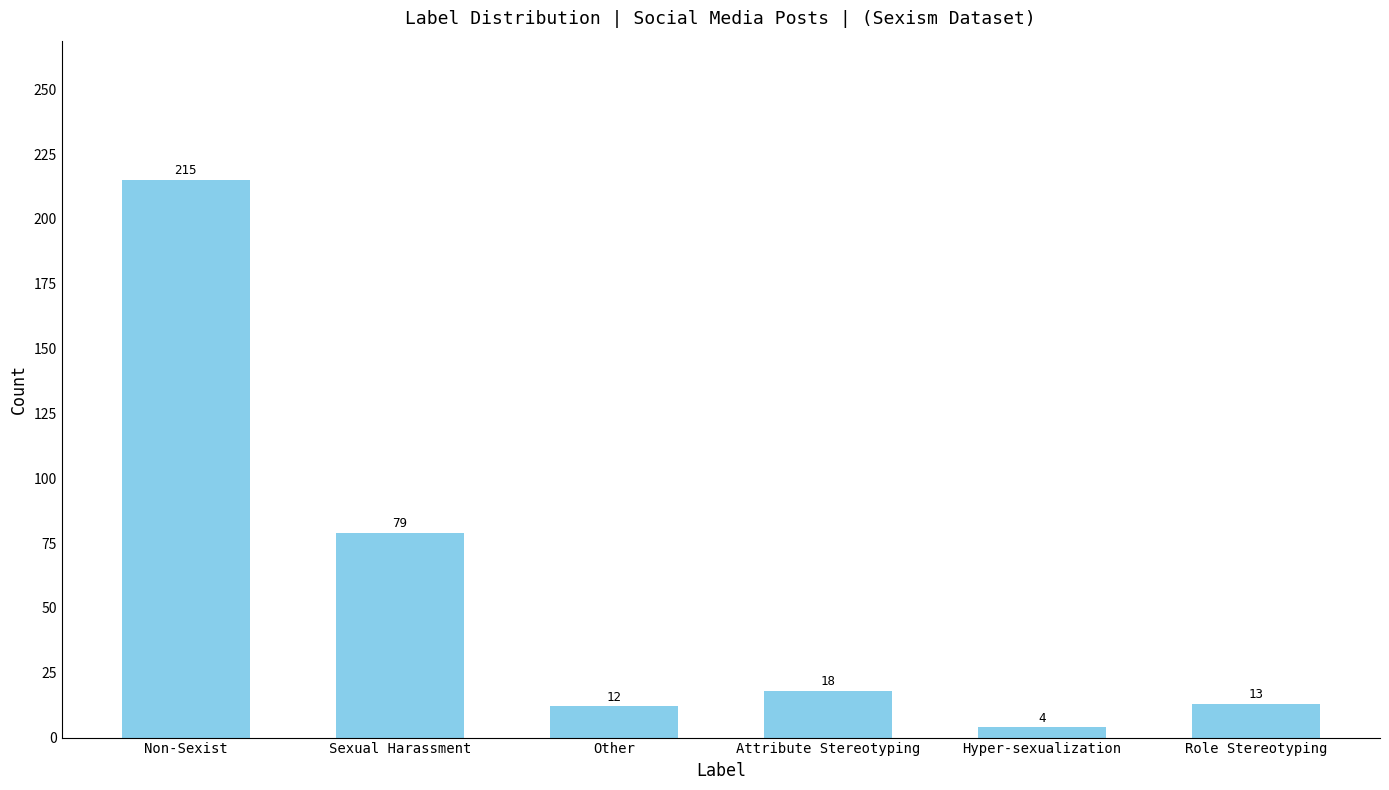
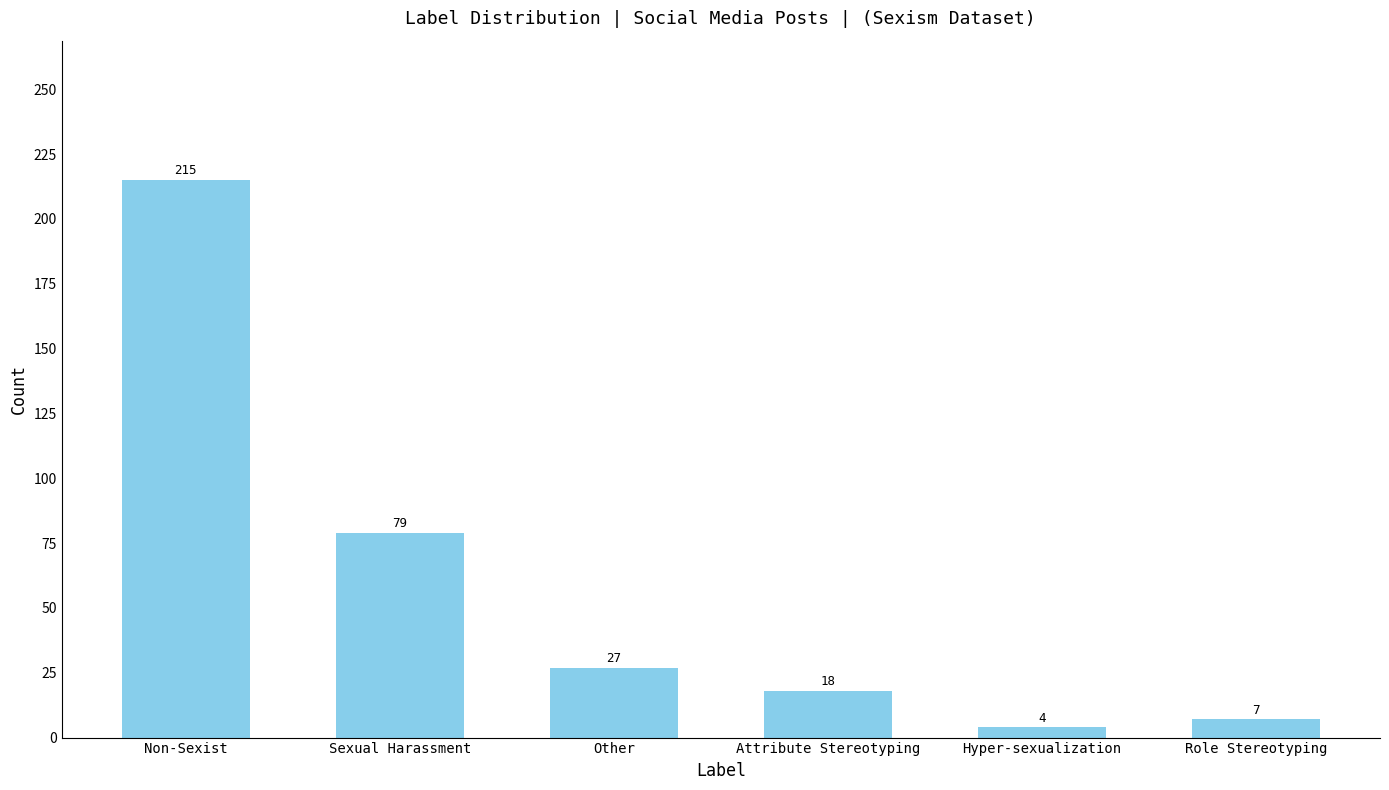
  {
    "Non-Sexist": 215,
    "Sexual Harassment": 79,
-   "Other": 12,
+   "Other": 27,
    "Attribute Stereotyping": 18,
    "Hyper-sexualization": 4,
-   "Role Stereotyping": 13
+   "Role Stereotyping": 7
  }
